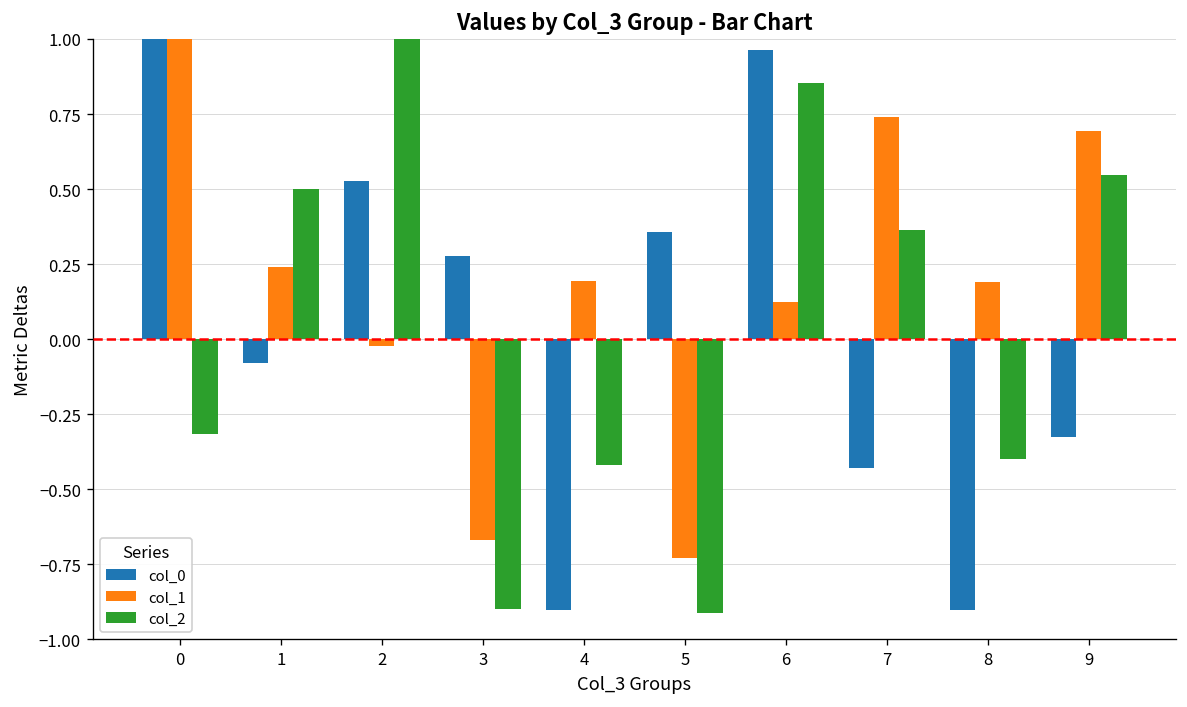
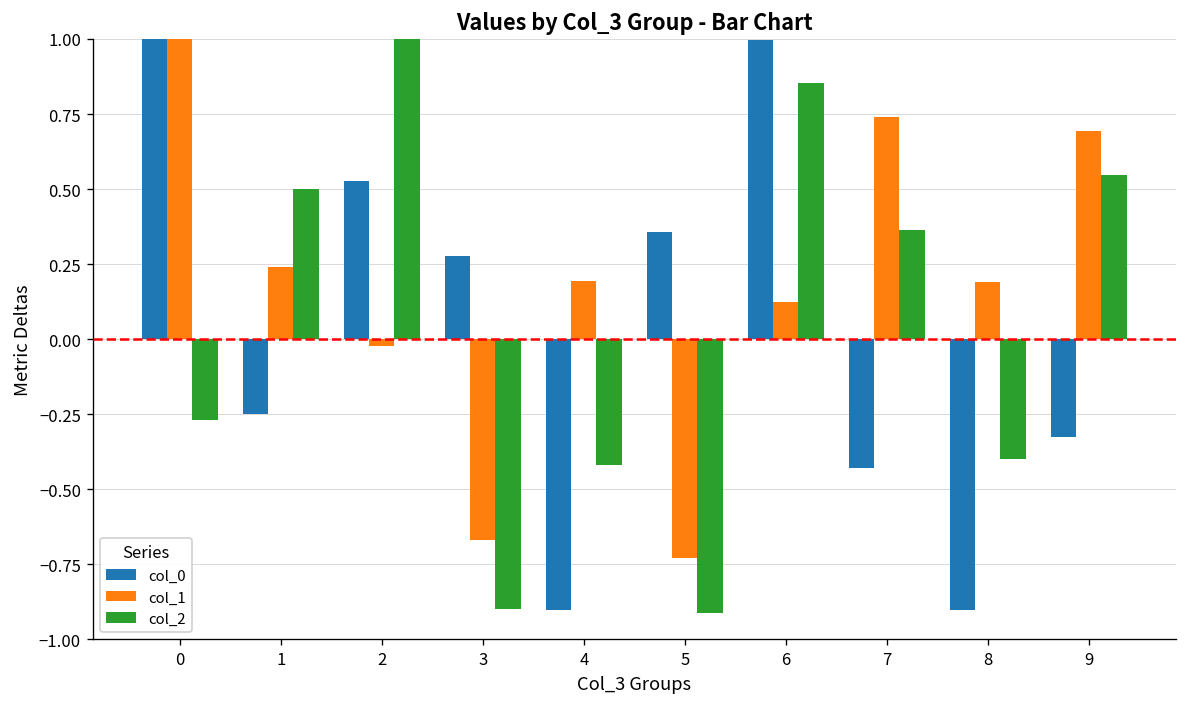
  {
    "col_0": {
      "0": 1.00,
-     "1": -0.08,
+     "1": -0.25,
      "2": 0.53,
      "3": 0.28,
      "4": -0.90,
      "5": 0.36,
-     "6": 0.96,
+     "6": 1.00,
      "7": -0.43,
      "8": -0.90,
      "9": -0.33
    },
    "col_1": {
      "0": 1.00,
      "1": 0.24,
      "2": -0.02,
      "3": -0.67,
      "4": 0.19,
      "5": -0.73,
      "6": 0.12,
      "7": 0.74,
      "8": 0.19,
      "9": 0.69
    },
    "col_2": {
-     "0": -0.32,
+     "0": -0.27,
      "1": 0.50,
      "2": 1.00,
      "3": -0.90,
      "4": -0.42,
      "5": -0.91,
      "6": 0.85,
      "7": 0.36,
      "8": -0.40,
      "9": 0.55
    }
  }
